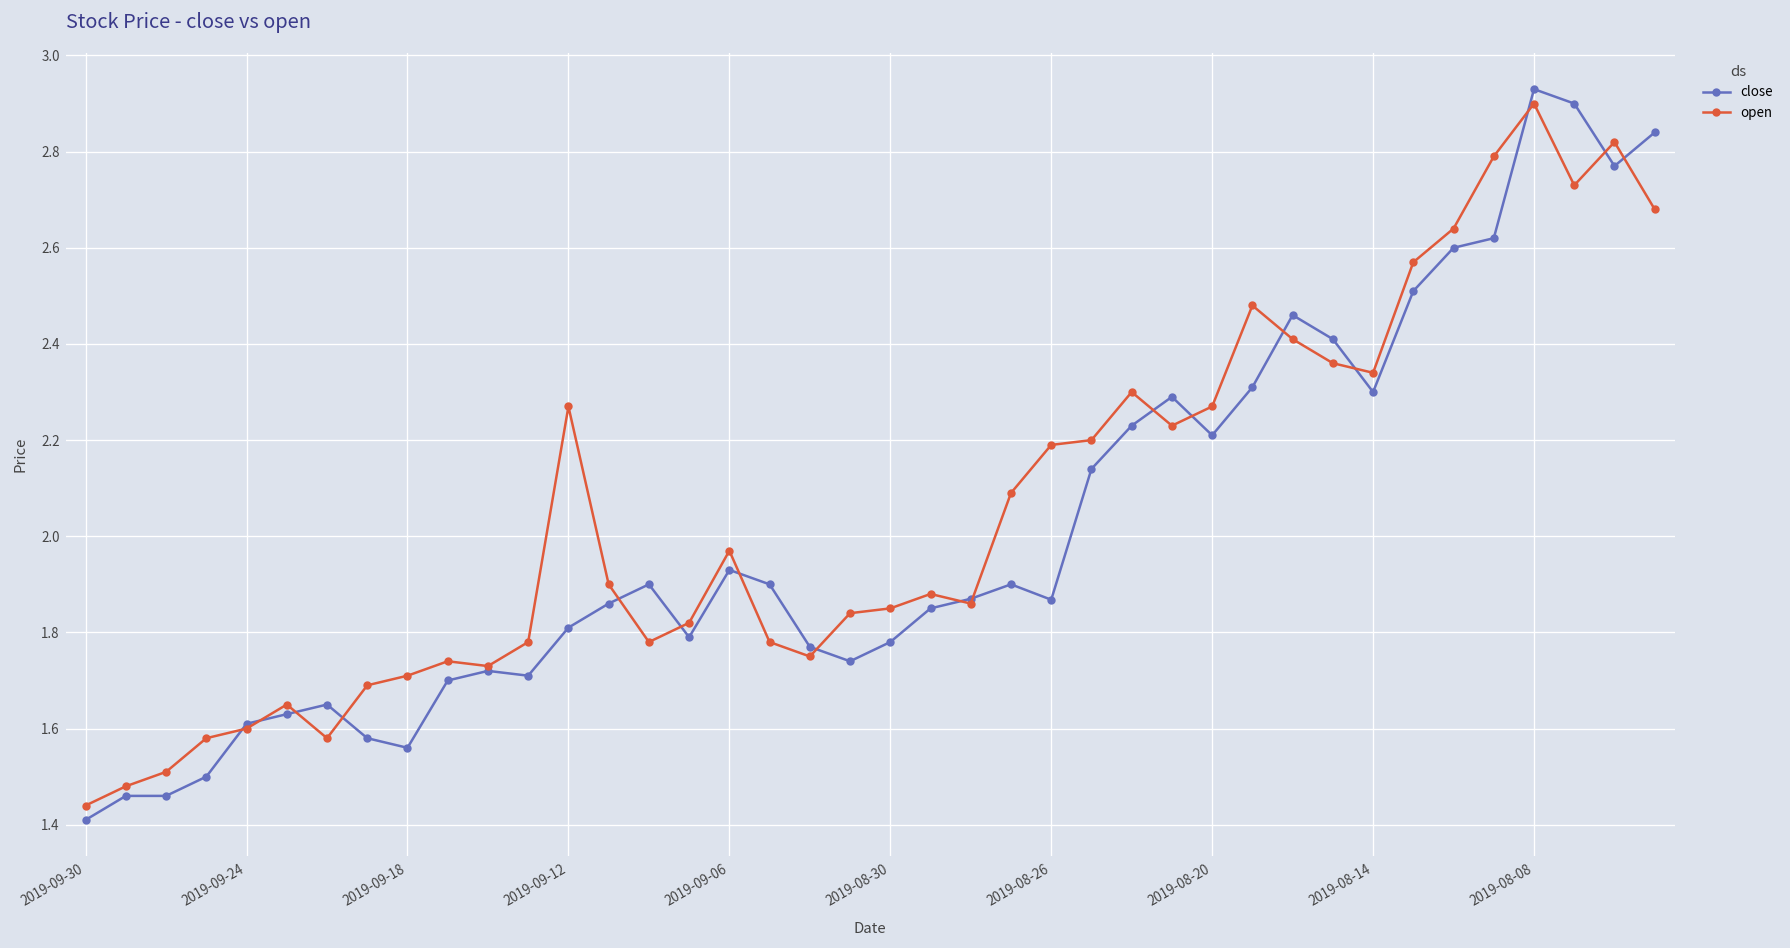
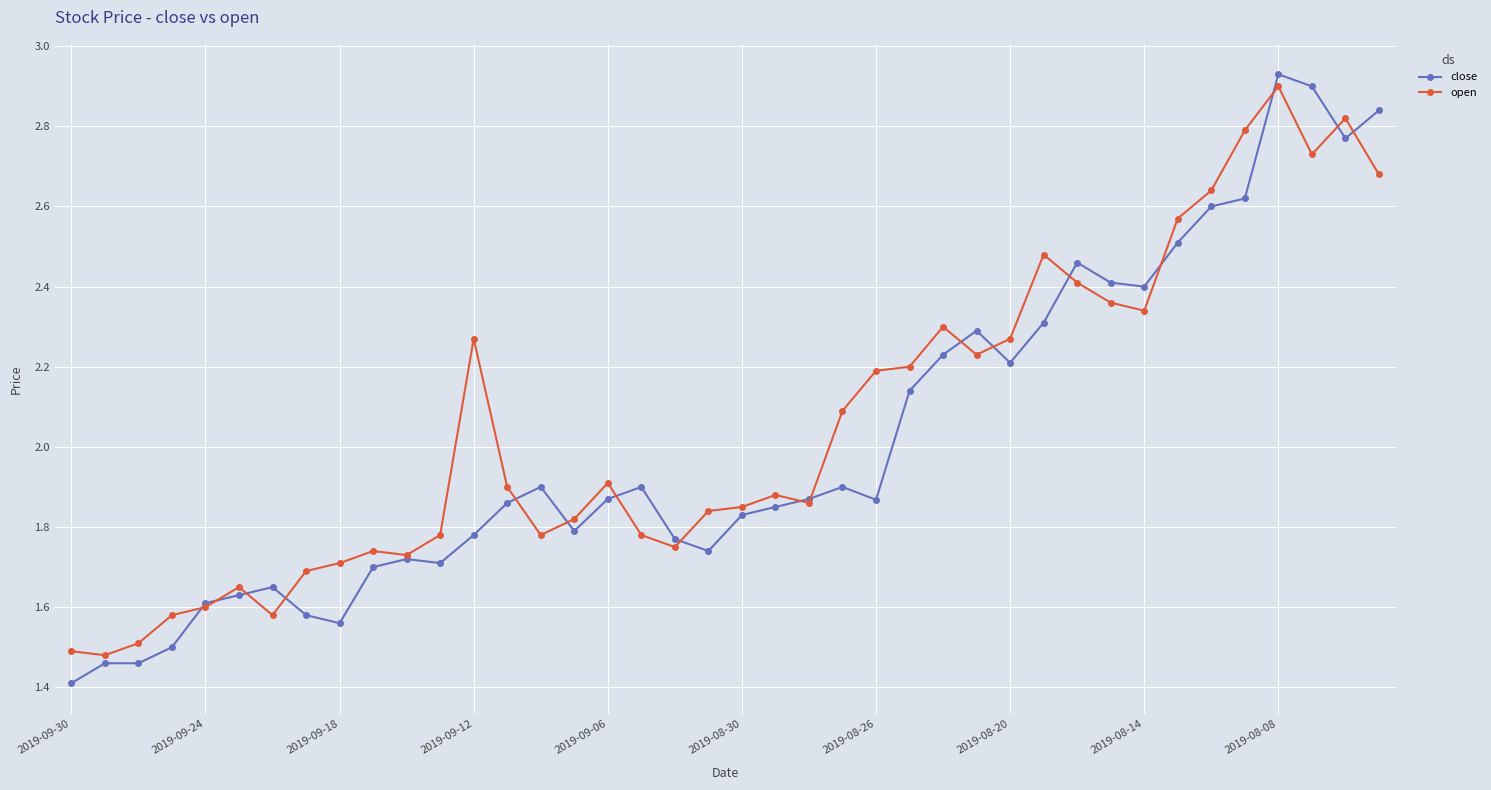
  {
    "close": {
      "2019-09-30": 1.41,
      "2019-09-24": 1.61,
      "2019-09-18": 1.56,
-     "2019-09-12": 1.81,
-     "2019-09-06": 1.93,
-     "2019-08-30": 1.78,
+     "2019-09-12": 1.78,
+     "2019-09-06": 1.87,
+     "2019-08-30": 1.83,
      "2019-08-26": 1.87,
      "2019-08-20": 2.21,
-     "2019-08-14": 2.3,
+     "2019-08-14": 2.4,
      "2019-08-08": 2.93
    },
    "open": {
-     "2019-09-30": 1.44,
+     "2019-09-30": 1.49,
      "2019-09-24": 1.60,
      "2019-09-18": 1.71,
      "2019-09-12": 2.27,
-     "2019-09-06": 1.97,
+     "2019-09-06": 1.91,
      "2019-08-30": 1.85,
      "2019-08-26": 2.19,
      "2019-08-20": 2.27,
      "2019-08-14": 2.34,
      "2019-08-08": 2.90
    }
  }
